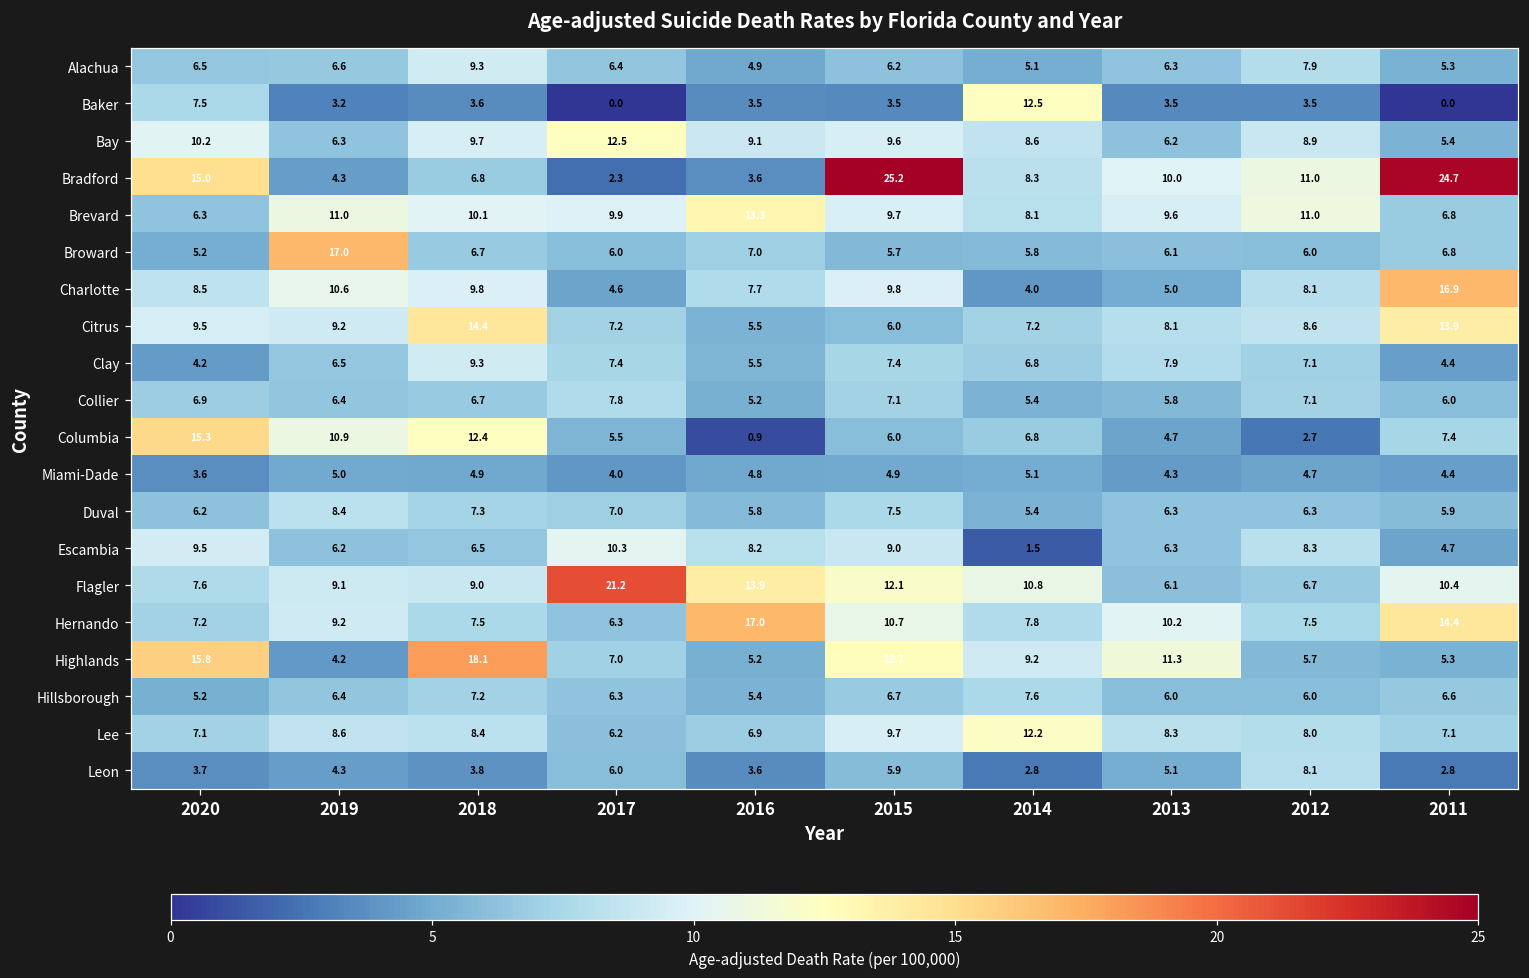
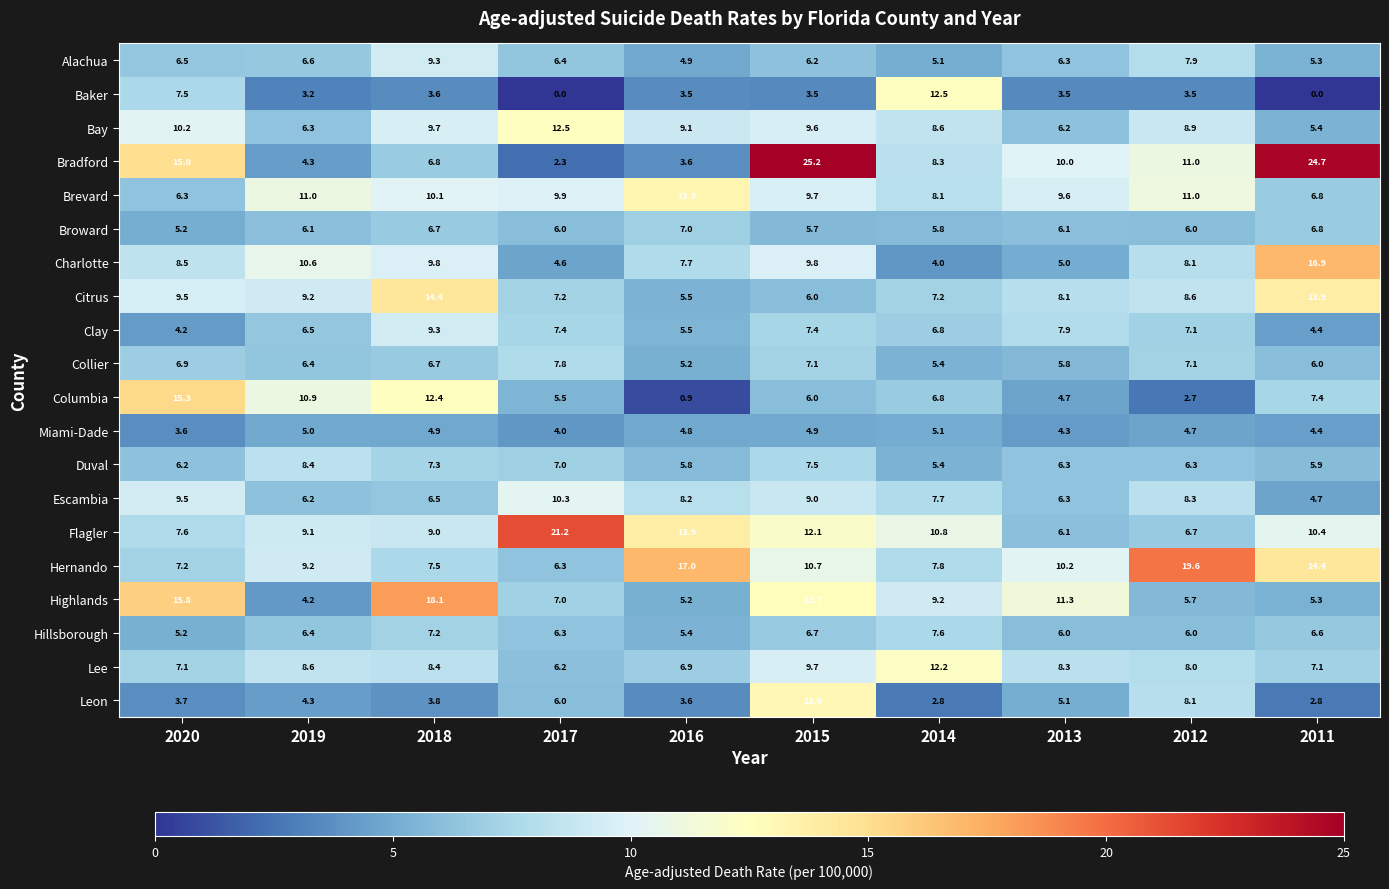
  {
    "Alachua": {
      "2020": 6.5,
      "2019": 6.6,
      "2018": 9.3,
      "2017": 6.4,
      "2016": 4.9,
      "2015": 6.2,
      "2014": 5.1,
      "2013": 6.3,
      "2012": 7.9,
      "2011": 5.3
    },
    "Baker": {
      "2020": 7.5,
      "2019": 3.2,
      "2018": 3.6,
      "2017": 0.0,
      "2016": 3.5,
      "2015": 3.5,
      "2014": 12.5,
      "2013": 3.5,
      "2012": 3.5,
      "2011": 0.0
    },
    "Bay": {
      "2020": 10.2,
      "2019": 6.3,
      "2018": 9.7,
      "2017": 12.5,
      "2016": 9.1,
      "2015": 9.6,
      "2014": 8.6,
      "2013": 6.2,
      "2012": 8.9,
      "2011": 5.4
    },
    "Bradford": {
      "2020": 15.0,
      "2019": 4.3,
      "2018": 6.8,
      "2017": 2.3,
      "2016": 3.6,
      "2015": 25.2,
      "2014": 8.3,
      "2013": 10.0,
      "2012": 11.0,
      "2011": 24.7
    },
    "Brevard": {
      "2020": 6.3,
      "2019": 11.0,
      "2018": 10.1,
      "2017": 9.9,
      "2016": 13.3,
      "2015": 9.7,
      "2014": 8.1,
      "2013": 9.6,
      "2012": 11.0,
      "2011": 6.8
    },
    "Broward": {
      "2020": 5.2,
-     "2019": 17.0,
+     "2019": 6.1,
      "2018": 6.7,
      "2017": 6.0,
      "2016": 7.0,
      "2015": 5.7,
      "2014": 5.8,
      "2013": 6.1,
      "2012": 6.0,
      "2011": 6.8
    },
    "Charlotte": {
      "2020": 8.5,
      "2019": 10.6,
      "2018": 9.8,
      "2017": 4.6,
      "2016": 7.7,
      "2015": 9.8,
      "2014": 4.0,
      "2013": 5.0,
      "2012": 8.1,
      "2011": 16.9
    },
    "Citrus": {
      "2020": 9.5,
      "2019": 9.2,
      "2018": 14.4,
      "2017": 7.2,
      "2016": 5.5,
      "2015": 6.0,
      "2014": 7.2,
      "2013": 8.1,
      "2012": 8.6,
      "2011": 13.9
    },
    "Clay": {
      "2020": 4.2,
      "2019": 6.5,
      "2018": 9.3,
      "2017": 7.4,
      "2016": 5.5,
      "2015": 7.4,
      "2014": 6.8,
      "2013": 7.9,
      "2012": 7.1,
      "2011": 4.4
    },
    "Collier": {
      "2020": 6.9,
      "2019": 6.4,
      "2018": 6.7,
      "2017": 7.8,
      "2016": 5.2,
      "2015": 7.1,
      "2014": 5.4,
      "2013": 5.8,
      "2012": 7.1,
      "2011": 6.0
    },
    "Columbia": {
      "2020": 15.3,
      "2019": 10.9,
      "2018": 12.4,
      "2017": 5.5,
      "2016": 0.9,
      "2015": 6.0,
      "2014": 6.8,
      "2013": 4.7,
      "2012": 2.7,
      "2011": 7.4
    },
    "Miami-Dade": {
      "2020": 3.6,
      "2019": 5.0,
      "2018": 4.9,
      "2017": 4.0,
      "2016": 4.8,
      "2015": 4.9,
      "2014": 5.1,
      "2013": 4.3,
      "2012": 4.7,
      "2011": 4.4
    },
    "Duval": {
      "2020": 6.2,
      "2019": 8.4,
      "2018": 7.3,
      "2017": 7.0,
      "2016": 5.8,
      "2015": 7.5,
      "2014": 5.4,
      "2013": 6.3,
      "2012": 6.3,
      "2011": 5.9
    },
    "Escambia": {
      "2020": 9.5,
      "2019": 6.2,
      "2018": 6.5,
      "2017": 10.3,
      "2016": 8.2,
      "2015": 9.0,
-     "2014": 1.5,
+     "2014": 7.7,
      "2013": 6.3,
      "2012": 8.3,
      "2011": 4.7
    },
    "Flagler": {
      "2020": 7.6,
      "2019": 9.1,
      "2018": 9.0,
      "2017": 21.2,
      "2016": 13.9,
      "2015": 12.1,
      "2014": 10.8,
      "2013": 6.1,
      "2012": 6.7,
      "2011": 10.4
    },
    "Hernando": {
      "2020": 7.2,
      "2019": 9.2,
      "2018": 7.5,
      "2017": 6.3,
      "2016": 17.0,
      "2015": 10.7,
      "2014": 7.8,
      "2013": 10.2,
-     "2012": 7.5,
+     "2012": 19.6,
      "2011": 14.4
    },
    "Highlands": {
      "2020": 15.8,
      "2019": 4.2,
      "2018": 18.1,
      "2017": 7.0,
      "2016": 5.2,
      "2015": 12.7,
      "2014": 9.2,
      "2013": 11.3,
      "2012": 5.7,
      "2011": 5.3
    },
    "Hillsborough": {
      "2020": 5.2,
      "2019": 6.4,
      "2018": 7.2,
      "2017": 6.3,
      "2016": 5.4,
      "2015": 6.7,
      "2014": 7.6,
      "2013": 6.0,
      "2012": 6.0,
      "2011": 6.6
    },
    "Lee": {
      "2020": 7.1,
      "2019": 8.6,
      "2018": 8.4,
      "2017": 6.2,
      "2016": 6.9,
      "2015": 9.7,
      "2014": 12.2,
      "2013": 8.3,
      "2012": 8.0,
      "2011": 7.1
    },
    "Leon": {
      "2020": 3.7,
      "2019": 4.3,
      "2018": 3.8,
      "2017": 6.0,
      "2016": 3.6,
-     "2015": 5.9,
+     "2015": 13.0,
      "2014": 2.8,
      "2013": 5.1,
      "2012": 8.1,
      "2011": 2.8
    }
  }
